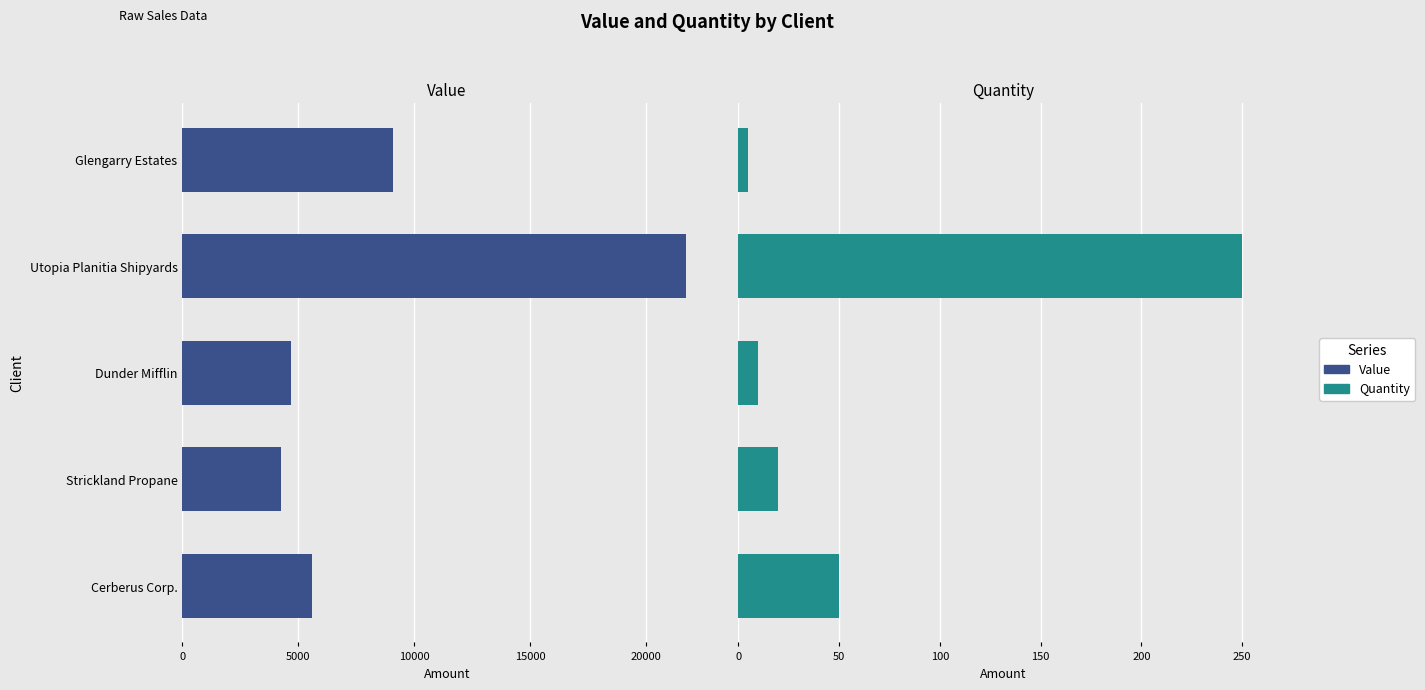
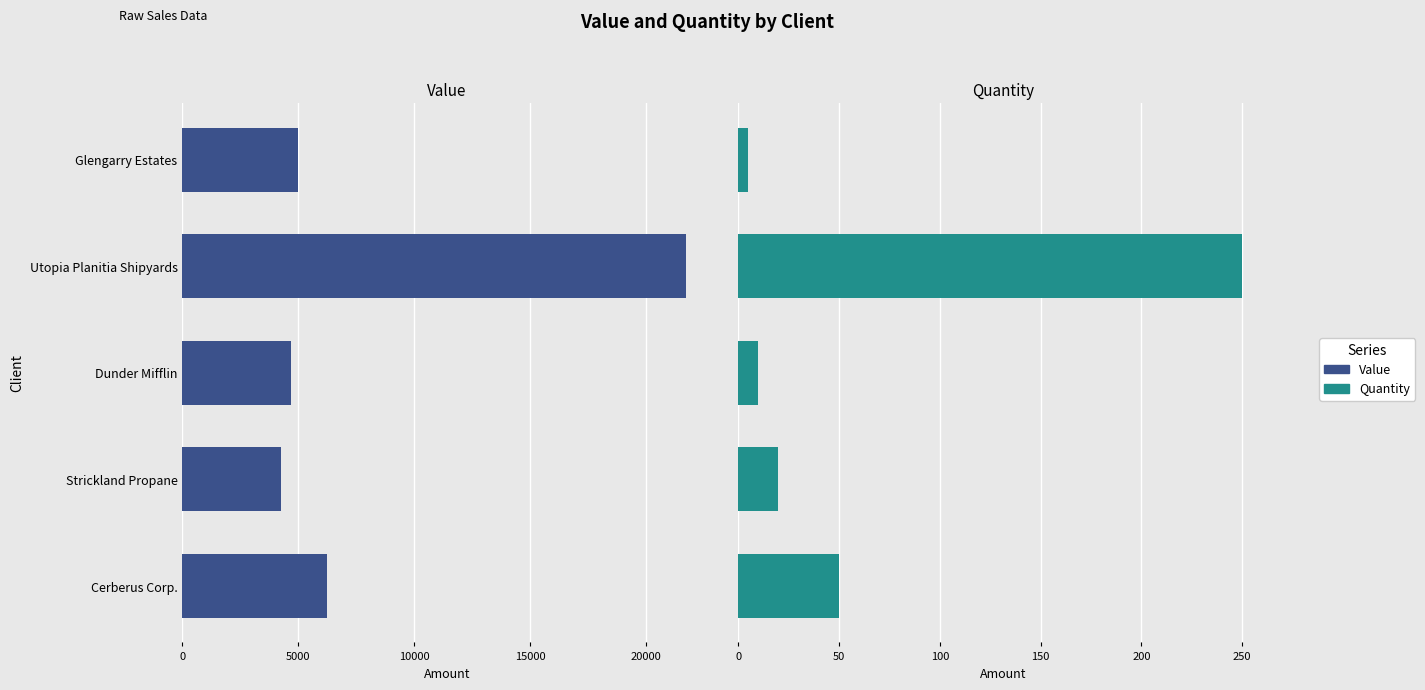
  {
    "Value": {
-     "Glengarry Estates": 9100,
+     "Glengarry Estates": 5000,
      "Utopia Planitia Shipyards": 21800,
      "Dunder Mifflin": 4700,
      "Strickland Propane": 4300,
-     "Cerberus Corp.": 5600
+     "Cerberus Corp.": 6300
    }
  }
